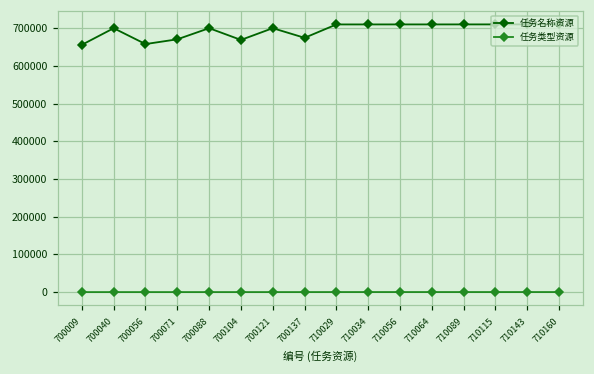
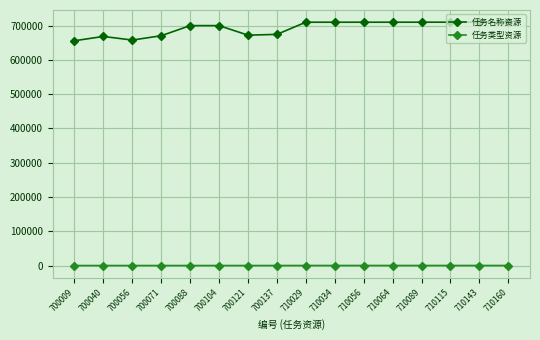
  {
    "任务名称资源": {
      "700009": 660000,
-     "700040": 700000,
+     "700040": 670000,
      "700056": 660000,
      "700071": 670000,
      "700088": 700000,
-     "700104": 670000,
-     "700121": 700000,
+     "700104": 700000,
+     "700121": 670000,
      "700137": 670000,
      "710029": 710000,
      "710034": 710000,
      "710056": 710000,
      "710064": 710000,
      "710089": 710000
    },
    "任务类型资源": {
      "700009": 0,
      "700040": 0,
      "700056": 0,
      "700071": 0,
      "700088": 0,
      "700104": 0,
      "700121": 0,
      "700137": 0,
      "710029": 0,
      "710034": 0,
      "710056": 0,
      "710064": 0,
      "710089": 0,
      "710115": 0,
      "710143": 0,
      "710160": 0
    }
  }
